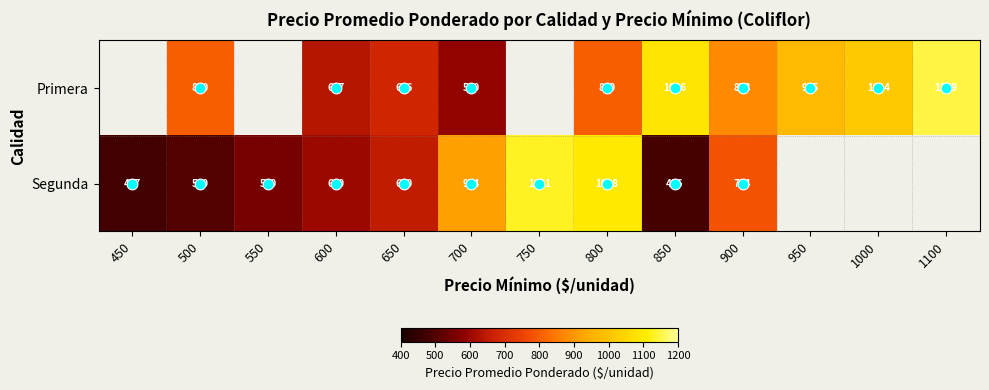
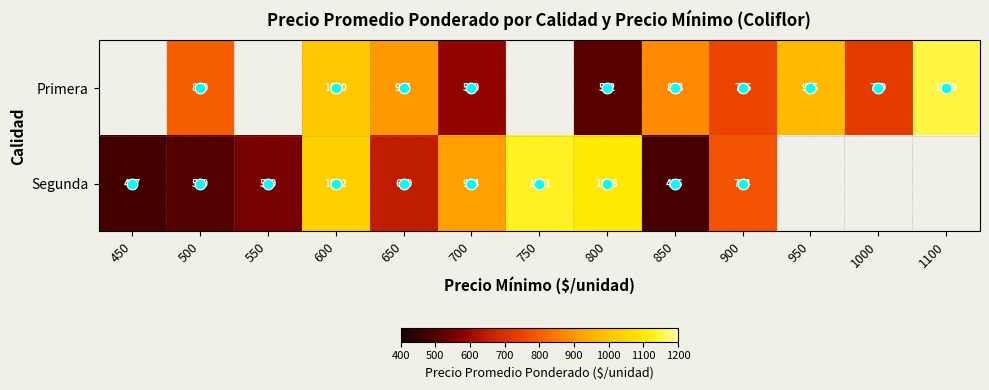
  {
    "Primera": {
-     "600": 637,
-     "650": 676,
-     "800": 800,
-     "850": 1086,
-     "900": 878,
-     "1000": 1014
+     "600": 1010,
+     "650": 905,
+     "800": 512,
+     "850": 878,
+     "900": 756,
+     "1000": 729
    },
    "Segunda": {
-     "600": 600
+     "600": 1032
    }
  }
